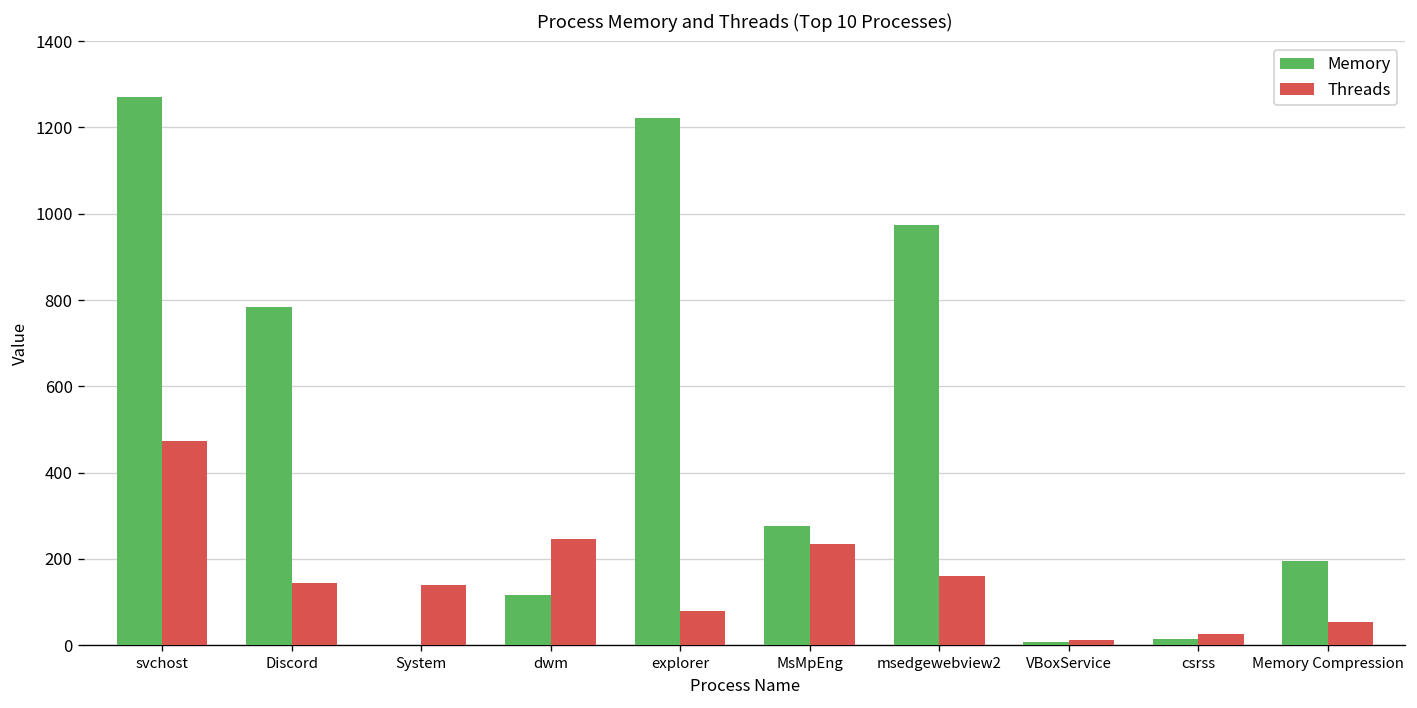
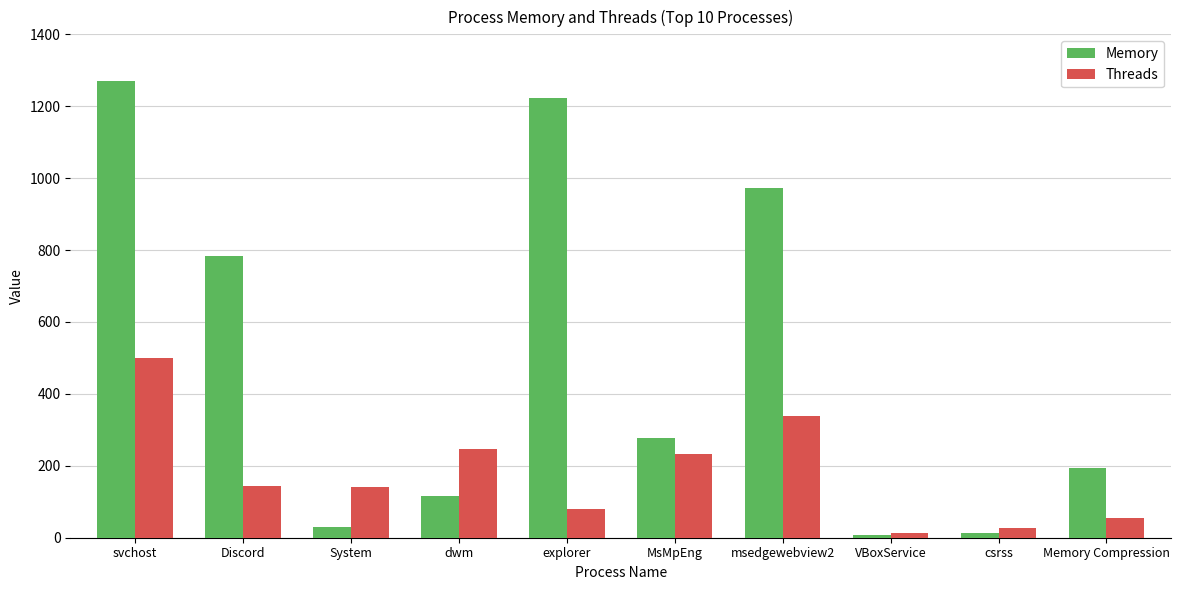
  {
    "Memory": {
      "svchost": 1270,
      "Discord": 780,
-     "System": 0,
+     "System": 30,
      "dwm": 120,
      "explorer": 1220,
      "MsMpEng": 280,
      "msedgewebview2": 970,
      "VBoxService": 10,
      "csrss": 10,
      "Memory Compression": 190
    },
    "Threads": {
-     "svchost": 470,
+     "svchost": 500,
      "Discord": 150,
      "System": 140,
      "dwm": 250,
      "explorer": 80,
      "MsMpEng": 230,
-     "msedgewebview2": 160,
+     "msedgewebview2": 340,
      "VBoxService": 10,
      "csrss": 30,
      "Memory Compression": 50
    }
  }
